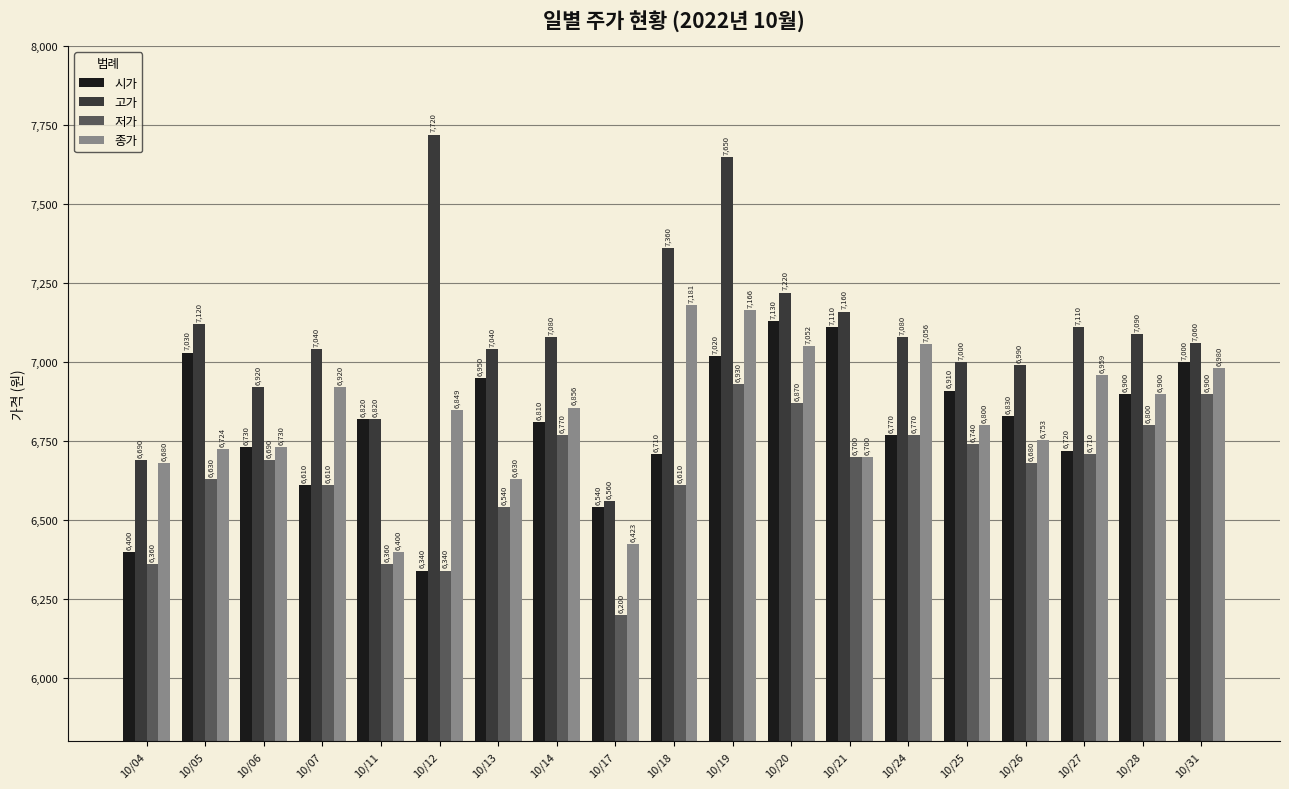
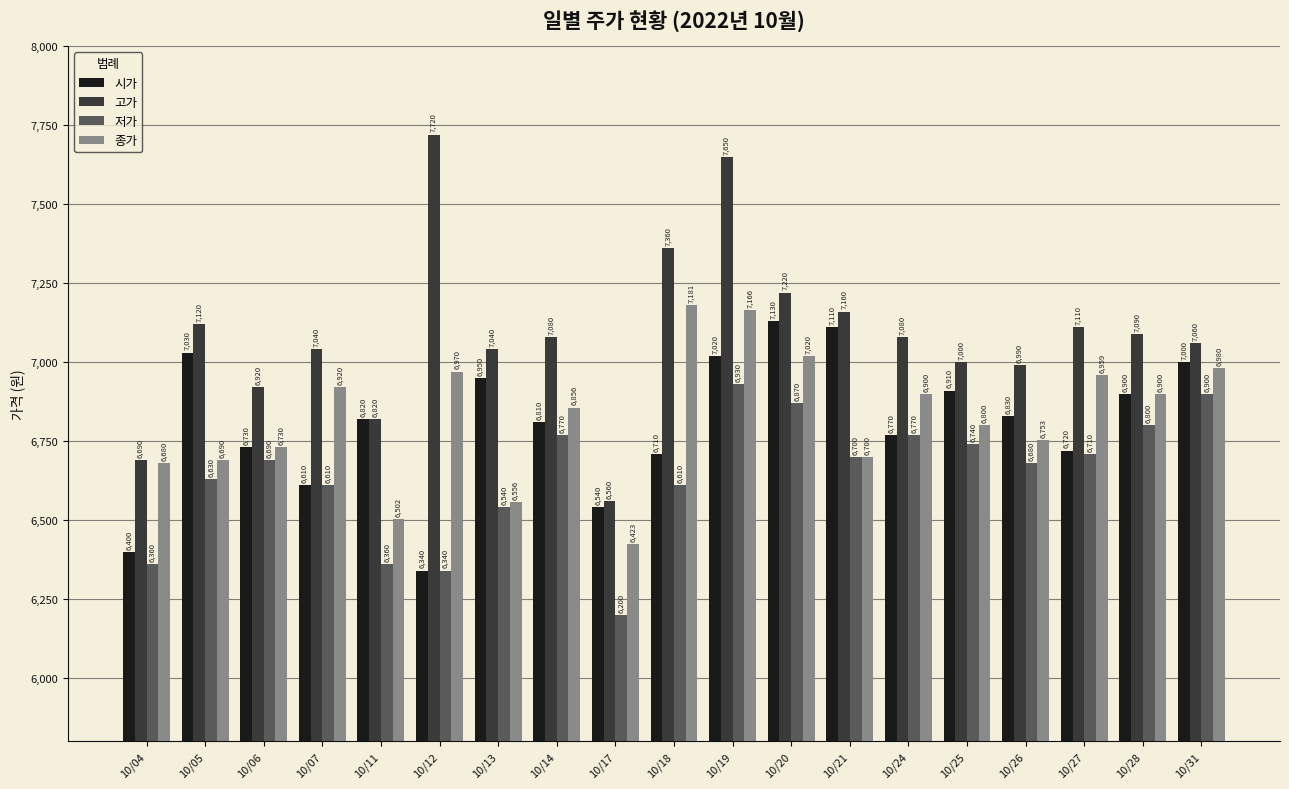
  {
    "종가": {
      "10/04": "6,680",
-     "10/05": "6,724",
+     "10/05": "6,690",
      "10/06": "6,730",
      "10/07": "6,920",
-     "10/11": "6,400",
-     "10/12": "6,849",
-     "10/13": "6,630",
+     "10/11": "6,502",
+     "10/12": "6,970",
+     "10/13": "6,556",
      "10/14": "6,856",
      "10/17": "6,423",
      "10/18": "7,181",
      "10/19": "7,166",
-     "10/20": "7,052",
+     "10/20": "7,020",
      "10/21": "6,700",
-     "10/24": "7,056",
+     "10/24": "6,900",
      "10/25": "6,800",
      "10/26": "6,753",
      "10/27": "6,959",
      "10/28": "6,900",
      "10/31": "6,980"
    }
  }
